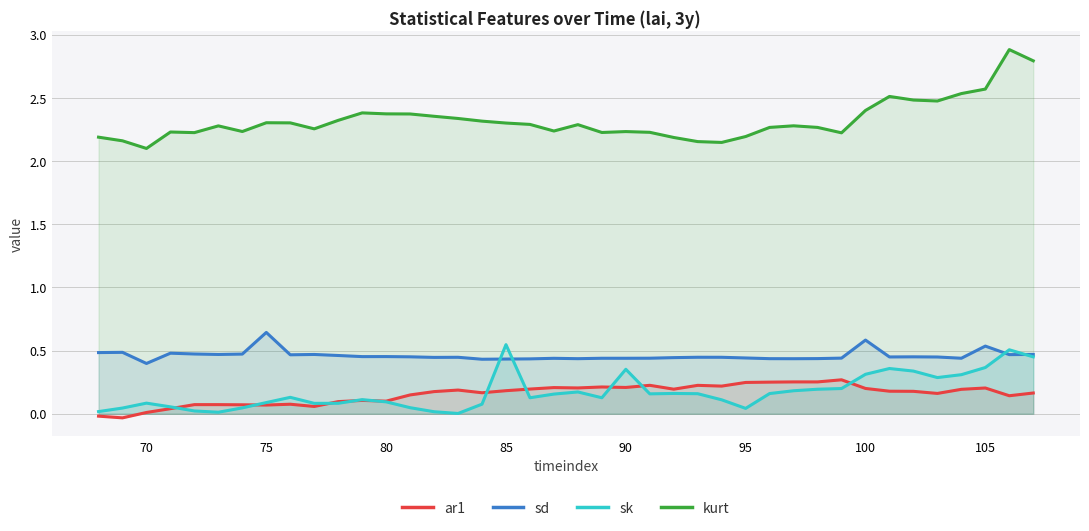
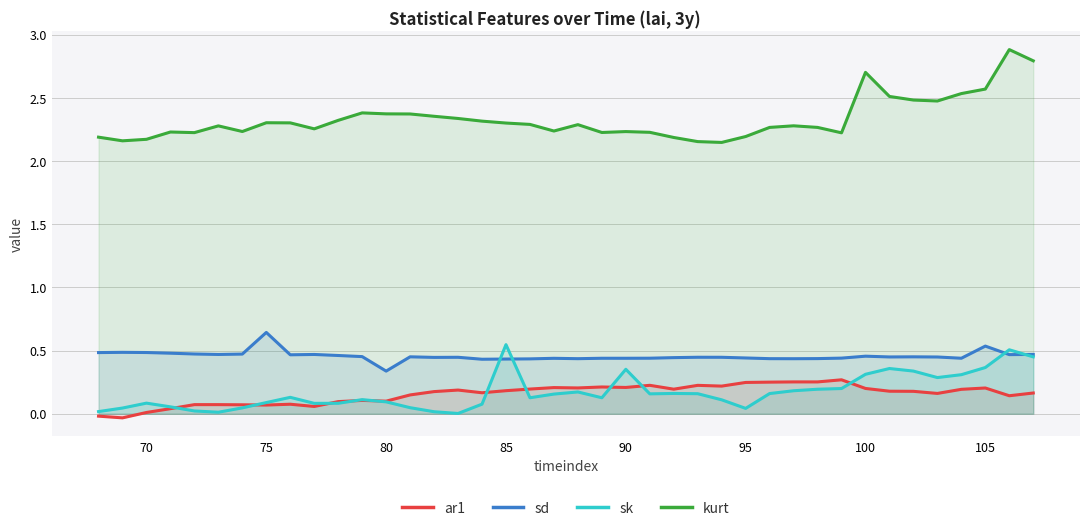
  {
    "sd": {
-     "70": 0.40,
+     "70": 0.48,
      "75": 0.64,
-     "80": 0.45,
+     "80": 0.34,
      "85": 0.43,
      "90": 0.44,
      "95": 0.44,
-     "100": 0.58,
+     "100": 0.46,
      "105": 0.54
    },
    "sk": {
      "70": 0.08,
      "85": 0.55,
      "90": 0.35,
      "95": 0.04,
      "100": 0.31,
      "105": 0.37
    },
    "kurt": {
-     "70": 2.10,
+     "70": 2.17,
      "75": 2.30,
      "80": 2.37,
      "85": 2.30,
      "90": 2.23,
      "95": 2.20,
-     "100": 2.40,
+     "100": 2.70,
      "105": 2.57
    }
  }
